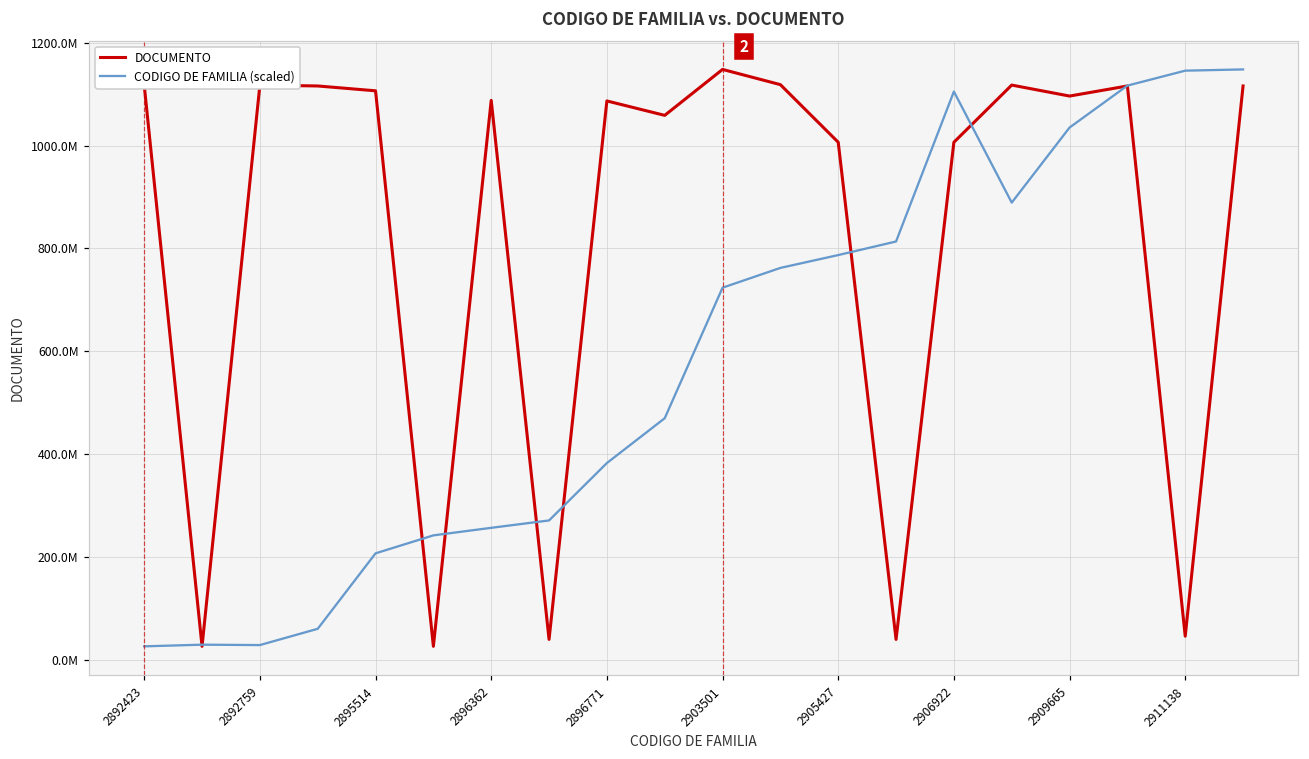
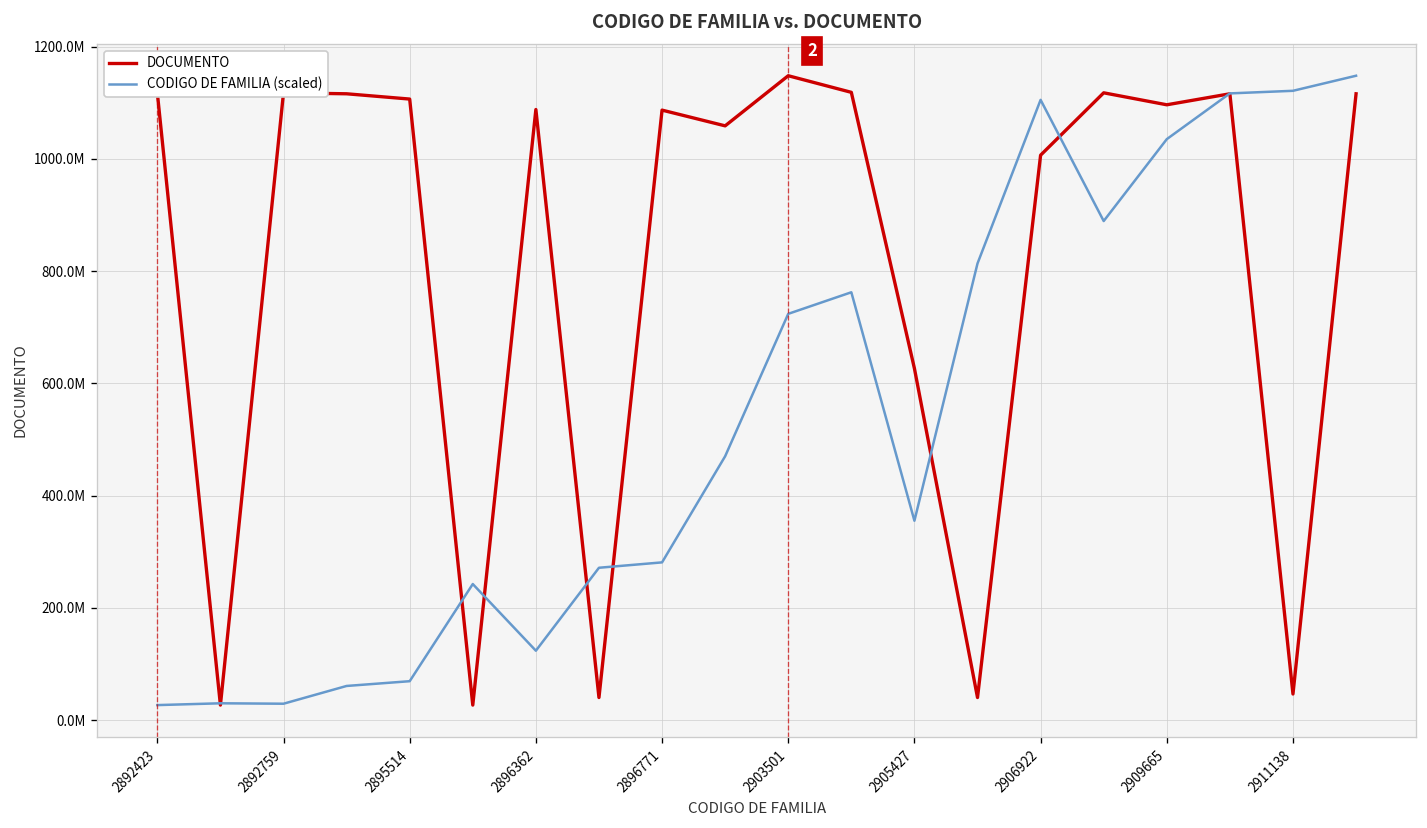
  {
    "DOCUMENTO": {
      "2895514": 1110000000,
      "2896362": 1090000000,
      "2896771": 1090000000,
-     "2905427": 1010000000,
+     "2905427": 630000000,
      "2906922": 1010000000,
      "2909665": 1100000000,
      "2911138": 50000000
    },
    "CODIGO DE FAMILIA (scaled)": {
      "2892423": 30000000,
      "2892759": 30000000,
-     "2895514": 210000000,
-     "2896362": 260000000,
-     "2896771": 380000000,
+     "2895514": 70000000,
+     "2896362": 120000000,
+     "2896771": 280000000,
      "2903501": 720000000,
-     "2905427": 790000000,
+     "2905427": 360000000,
      "2906922": 1100000000,
      "2909665": 1030000000,
-     "2911138": 1150000000
+     "2911138": 1120000000
    }
  }
